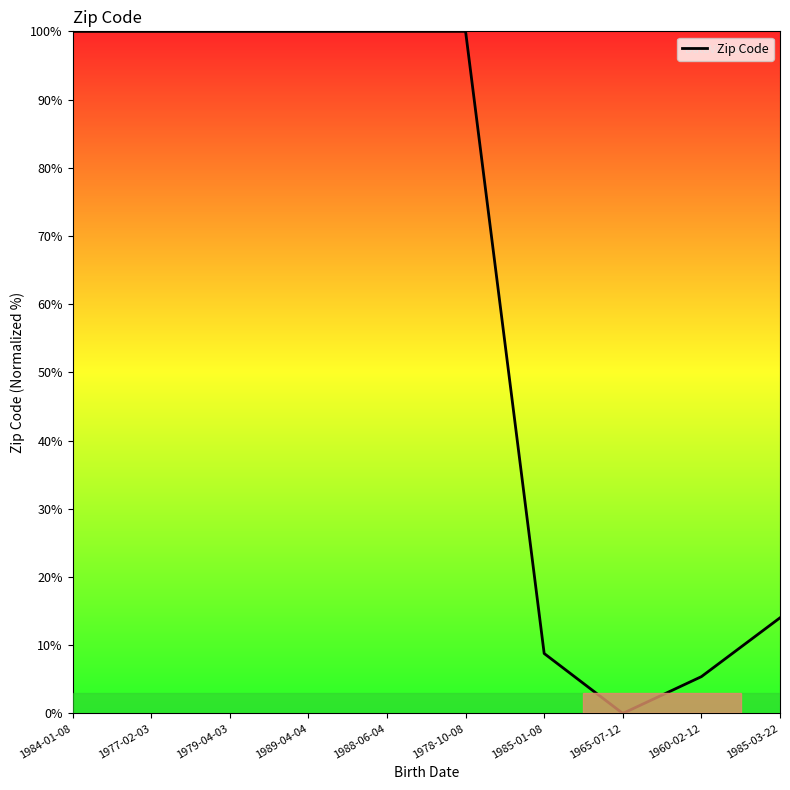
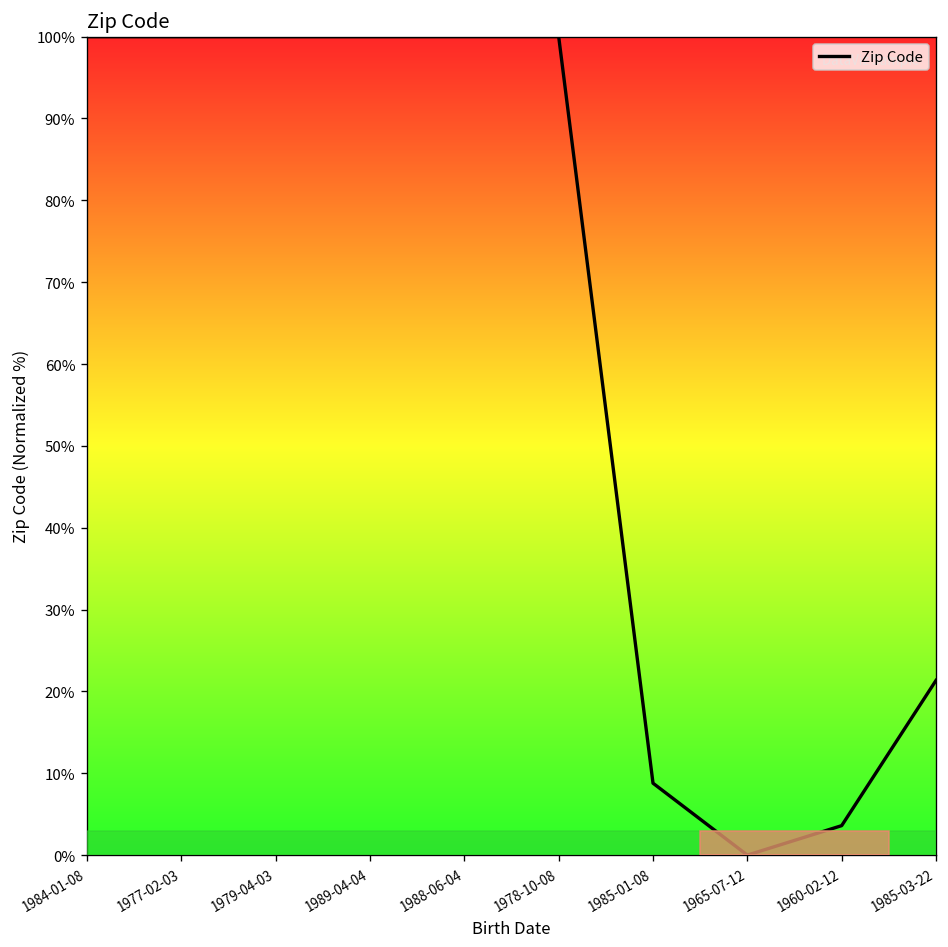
  {
    "1984-01-08": "100%",
    "1977-02-03": "100%",
    "1979-04-03": "100%",
    "1989-04-04": "100%",
    "1988-06-04": "100%",
    "1978-10-08": "100%",
    "1985-01-08": "9%",
-   "1960-02-12": "5%",
-   "1985-03-22": "14%"
+   "1960-02-12": "4%",
+   "1985-03-22": "21%"
  }
